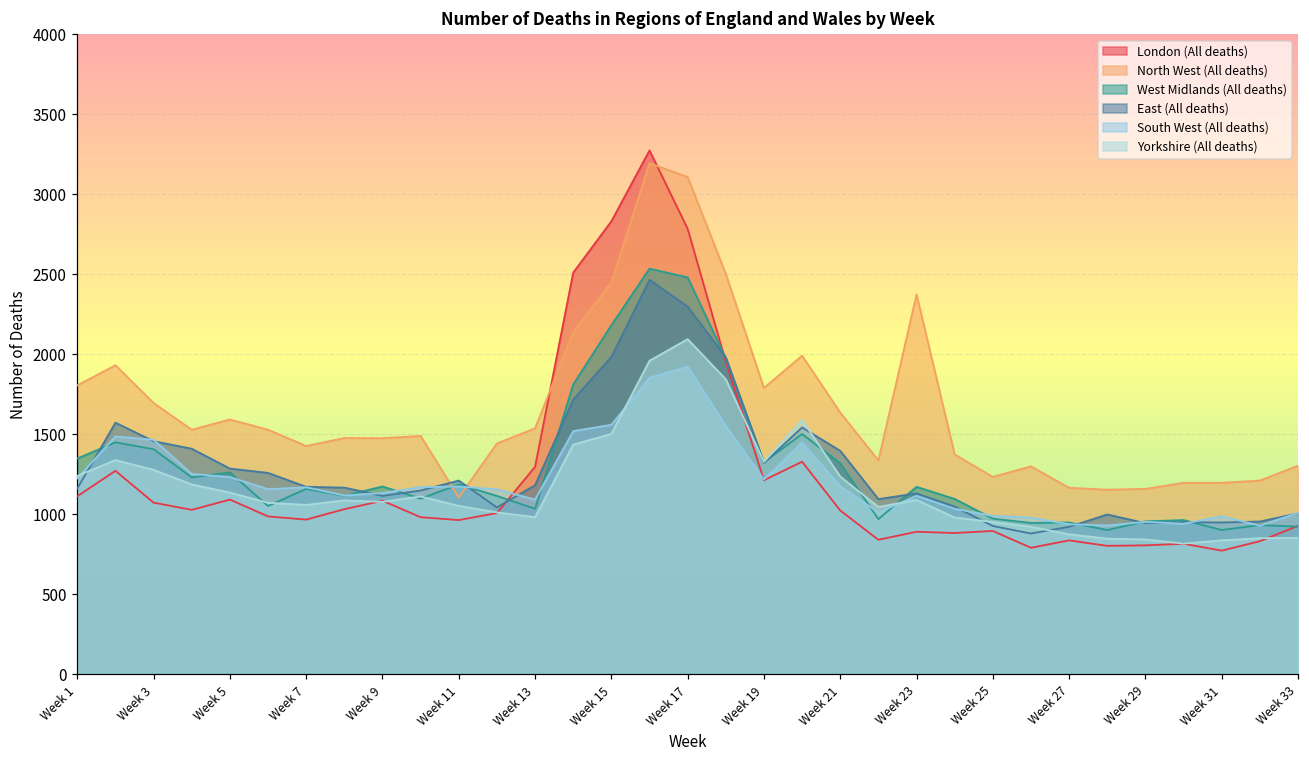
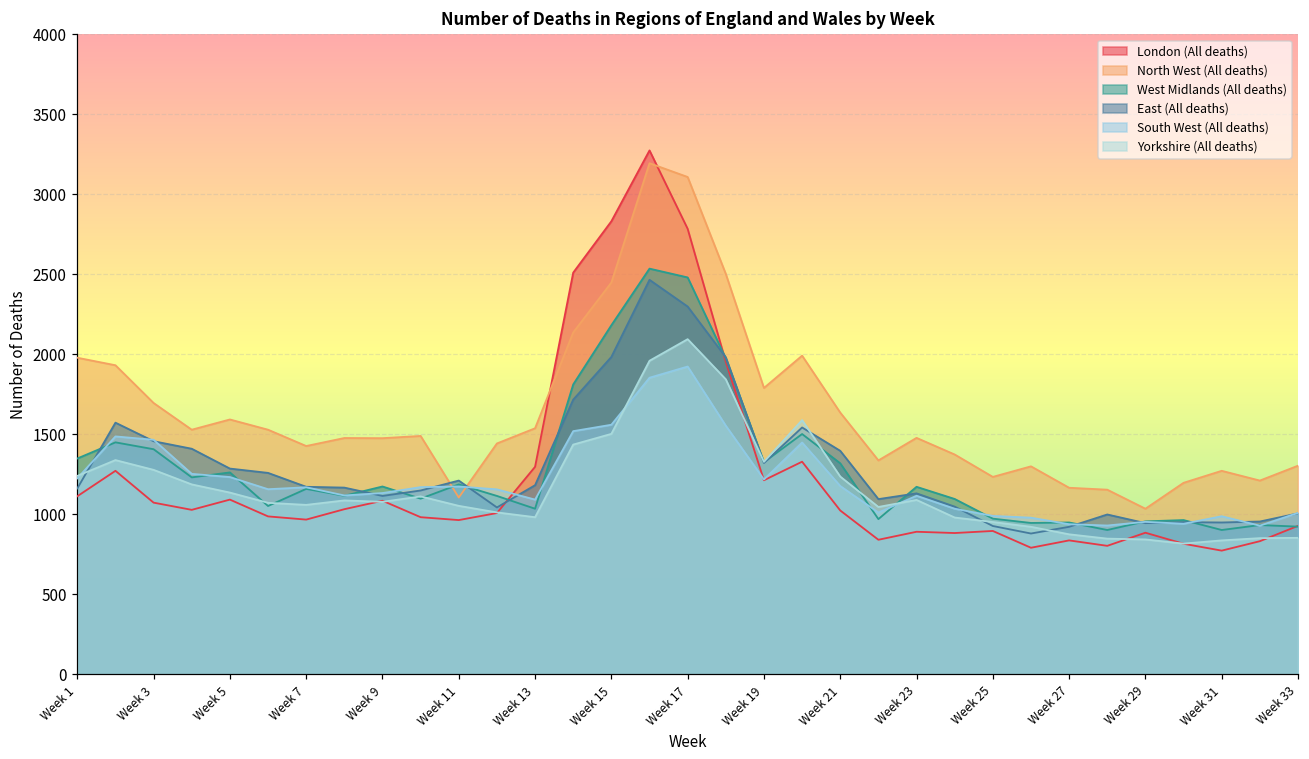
  {
    "London (All deaths)": {
      "Week 1": 1110,
      "Week 3": 1070,
      "Week 5": 1090,
      "Week 7": 970,
      "Week 11": 960,
      "Week 13": 1300,
      "Week 15": 2830,
      "Week 17": 2790,
      "Week 21": 1020,
      "Week 23": 890,
      "Week 25": 900,
      "Week 27": 840,
-     "Week 29": 810,
+     "Week 29": 890,
      "Week 31": 770
    },
    "North West (All deaths)": {
-     "Week 1": 1810,
+     "Week 1": 1980,
      "Week 3": 1700,
      "Week 5": 1590,
      "Week 7": 1430,
      "Week 9": 1480,
      "Week 11": 1110,
      "Week 13": 1540,
      "Week 15": 2450,
      "Week 17": 3110,
      "Week 19": 1790,
      "Week 21": 1640,
-     "Week 23": 2380,
+     "Week 23": 1480,
      "Week 25": 1230,
      "Week 27": 1170,
-     "Week 29": 1160,
-     "Week 31": 1200,
+     "Week 29": 1040,
+     "Week 31": 1270,
      "Week 33": 1300
    }
  }
